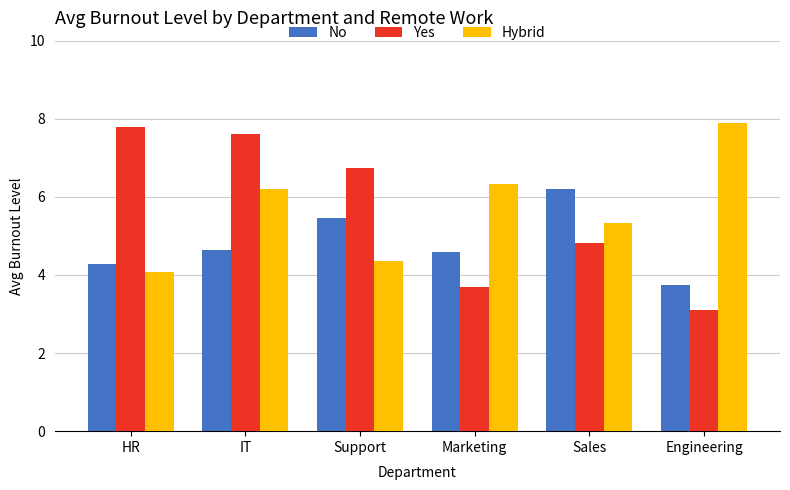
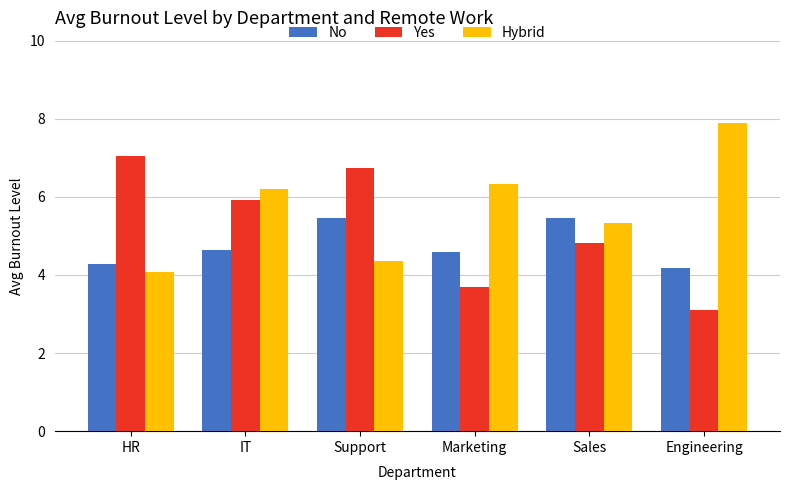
  {
    "No": {
      "HR": 4.3,
      "IT": 4.6,
      "Support": 5.5,
      "Marketing": 4.6,
-     "Sales": 6.2,
-     "Engineering": 3.8
+     "Sales": 5.5,
+     "Engineering": 4.2
    },
    "Yes": {
-     "HR": 7.8,
-     "IT": 7.6,
+     "HR": 7.1,
+     "IT": 5.9,
      "Support": 6.8,
      "Marketing": 3.7,
      "Sales": 4.8,
      "Engineering": 3.1
    },
    "Hybrid": {
      "HR": 4.1,
      "IT": 6.2,
      "Support": 4.4,
      "Marketing": 6.3,
      "Sales": 5.3,
      "Engineering": 7.9
    }
  }
